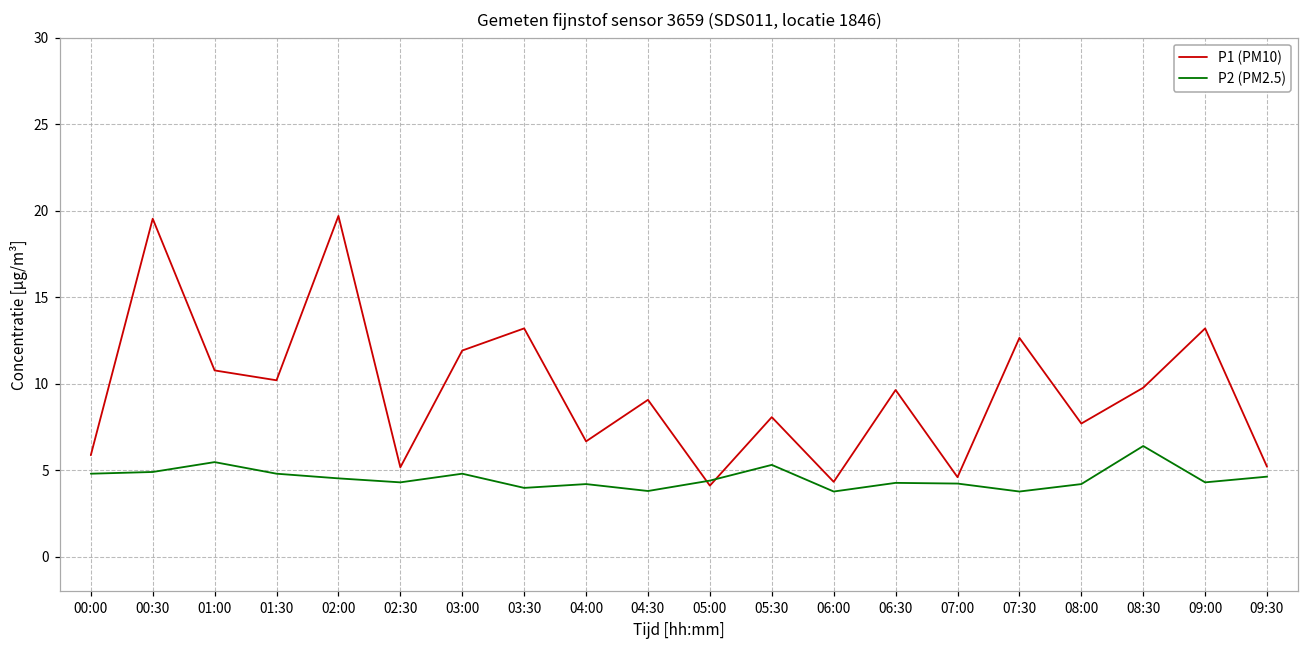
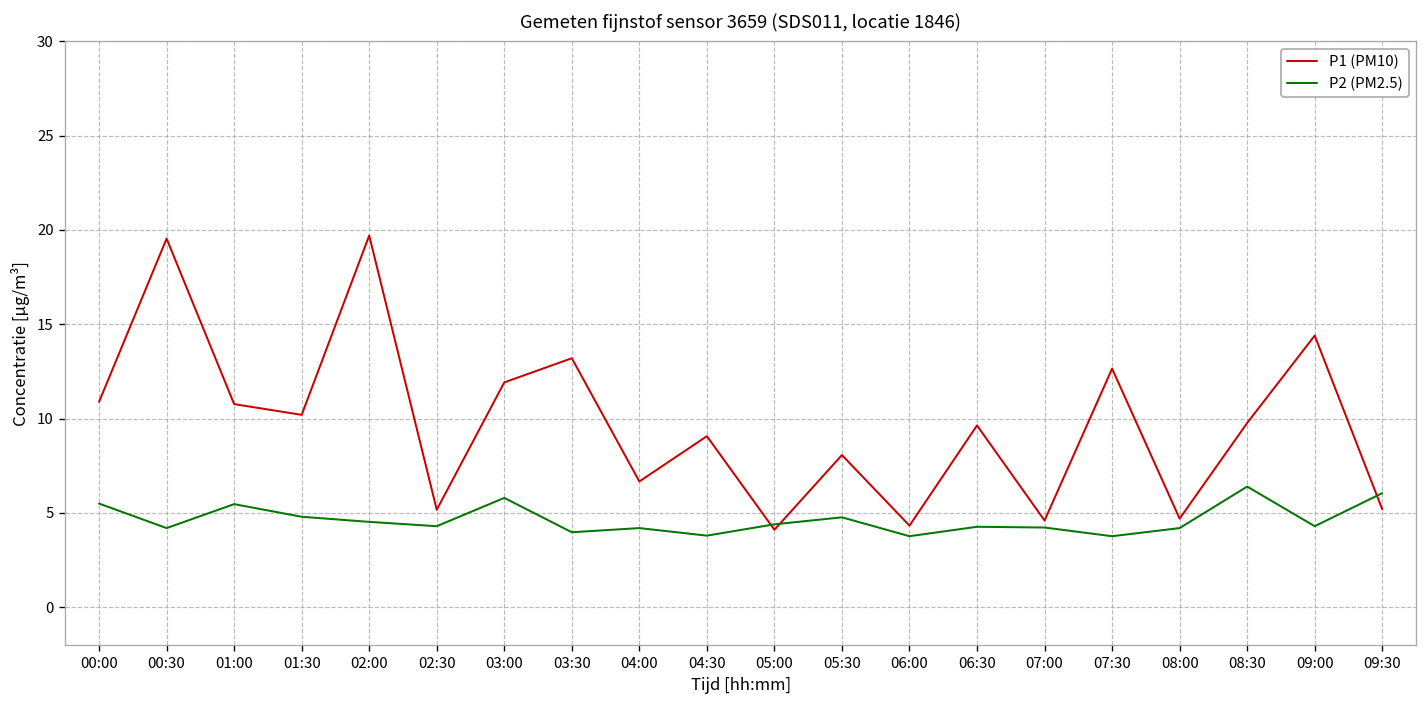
  {
    "P1 (PM10)": {
-     "00:00": 5.9,
+     "00:00": 10.9,
      "00:30": 19.5,
      "01:00": 10.8,
      "01:30": 10.2,
      "02:00": 19.7,
      "02:30": 5.2,
      "03:00": 11.9,
      "03:30": 13.2,
      "04:00": 6.7,
      "04:30": 9.1,
      "05:00": 4.1,
      "05:30": 8.1,
      "06:00": 4.3,
      "06:30": 9.6,
      "07:00": 4.6,
      "07:30": 12.7,
-     "08:00": 7.7,
+     "08:00": 4.7,
      "08:30": 9.8,
-     "09:00": 13.2,
+     "09:00": 14.4,
      "09:30": 5.2
    },
    "P2 (PM2.5)": {
-     "00:00": 4.8,
-     "00:30": 4.9,
+     "00:00": 5.5,
+     "00:30": 4.2,
      "01:00": 5.5,
      "01:30": 4.8,
      "02:00": 4.5,
      "02:30": 4.3,
-     "03:00": 4.8,
+     "03:00": 5.8,
      "03:30": 4.0,
      "04:00": 4.2,
      "04:30": 3.8,
      "05:00": 4.4,
-     "05:30": 5.3,
+     "05:30": 4.8,
      "06:00": 3.8,
      "06:30": 4.3,
      "07:00": 4.2,
      "07:30": 3.8,
      "08:00": 4.2,
      "08:30": 6.4,
      "09:00": 4.3,
-     "09:30": 4.6
+     "09:30": 6.1
    }
  }
